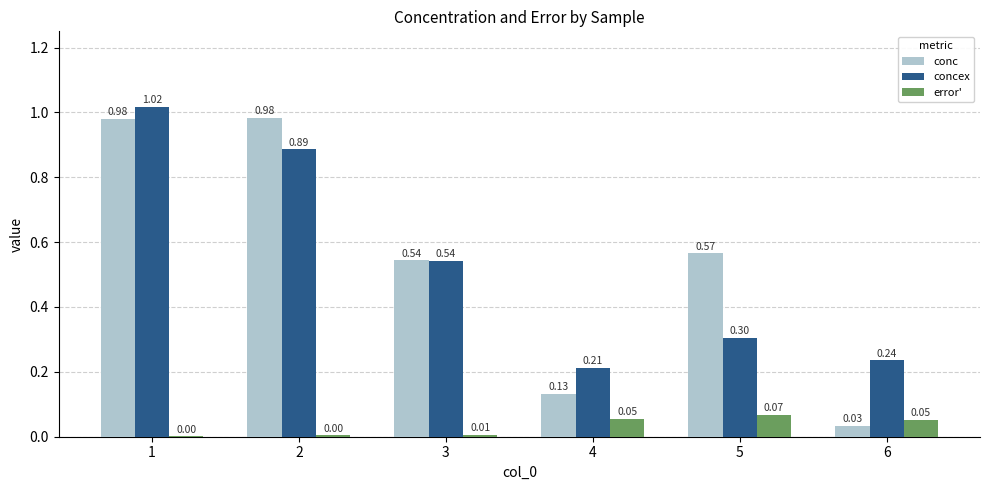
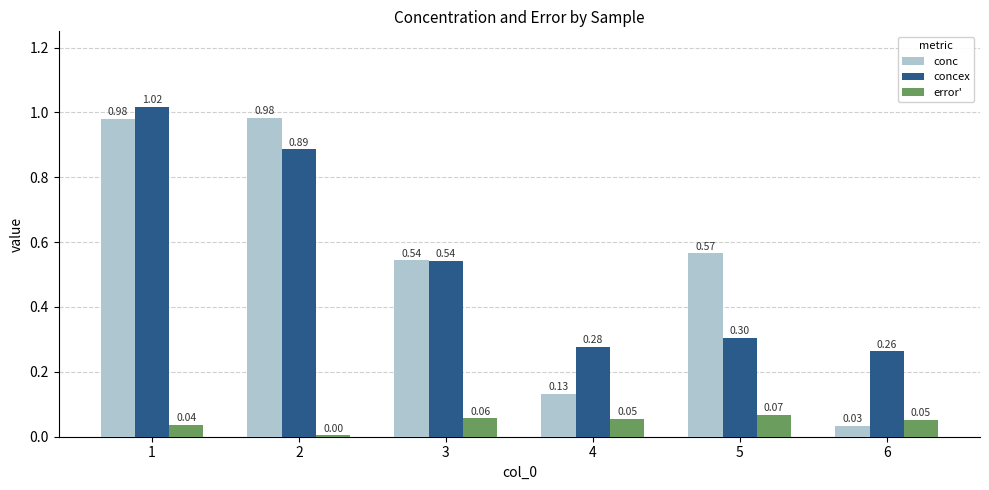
  {
    "conc": {
      "1": 0.98,
      "2": 0.98,
      "3": 0.54,
      "4": 0.13,
      "5": 0.57,
      "6": 0.03
    },
    "concex": {
      "1": 1.02,
      "2": 0.89,
      "3": 0.54,
-     "4": 0.21,
+     "4": 0.28,
      "5": 0.30,
-     "6": 0.24
+     "6": 0.26
    },
    "error'": {
-     "1": 0.00,
+     "1": 0.04,
      "2": 0.00,
-     "3": 0.01,
+     "3": 0.06,
      "4": 0.05,
      "5": 0.07,
      "6": 0.05
    }
  }
